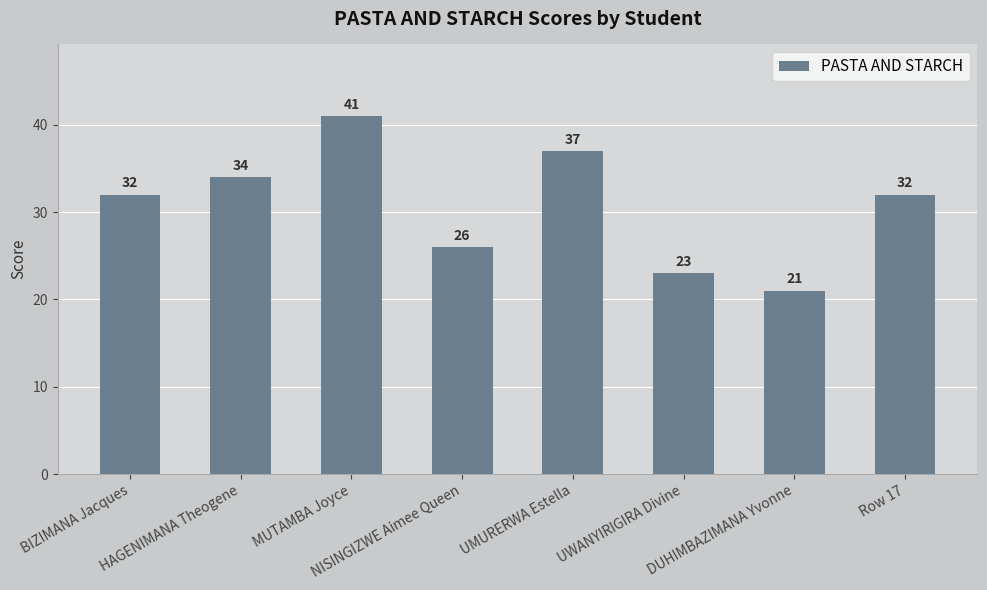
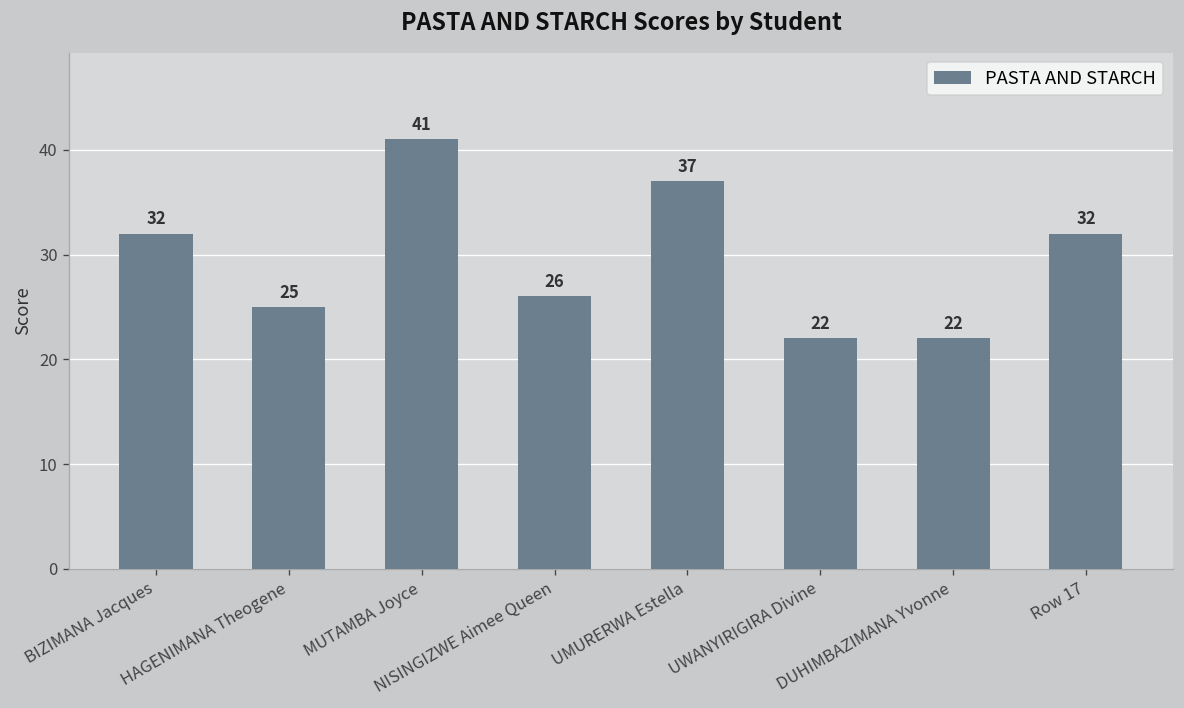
  {
    "BIZIMANA Jacques": 32,
-   "HAGENIMANA Theogene": 34,
+   "HAGENIMANA Theogene": 25,
    "MUTAMBA Joyce": 41,
    "NISINGIZWE Aimee Queen": 26,
    "UMURERWA Estella": 37,
-   "UWANYIRIGIRA Divine": 23,
-   "DUHIMBAZIMANA Yvonne": 21,
+   "UWANYIRIGIRA Divine": 22,
+   "DUHIMBAZIMANA Yvonne": 22,
    "Row 17": 32
  }
